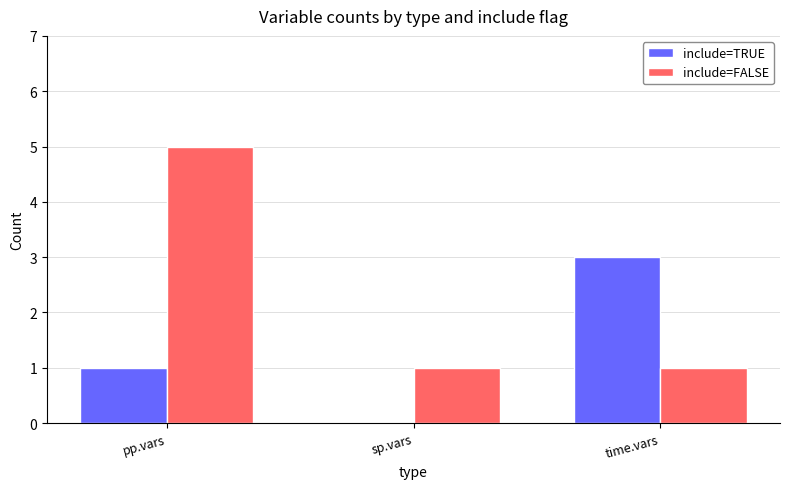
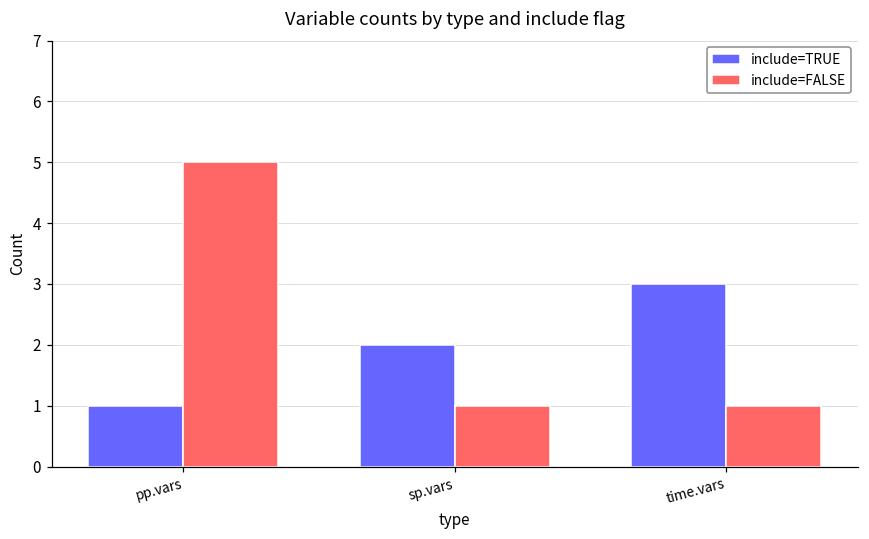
  {
    "include=TRUE": {
      "pp.vars": 1,
-     "sp.vars": 0,
+     "sp.vars": 2,
      "time.vars": 3
    },
    "include=FALSE": {
      "pp.vars": 5,
      "sp.vars": 1,
      "time.vars": 1
    }
  }
